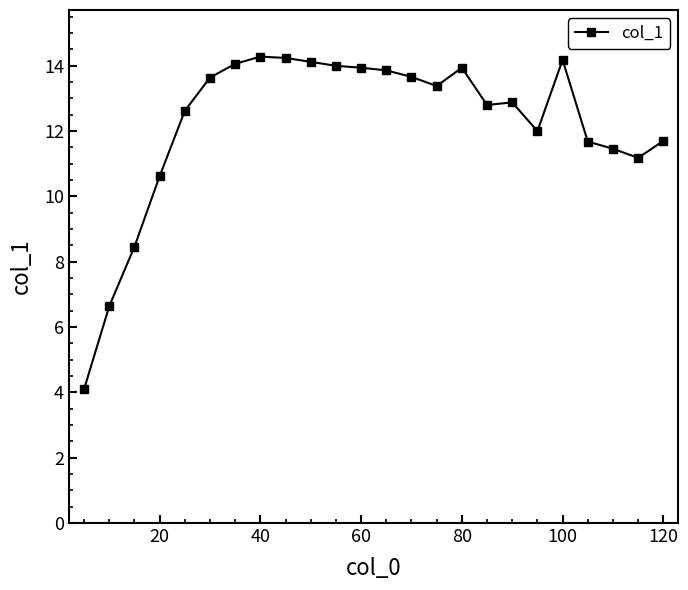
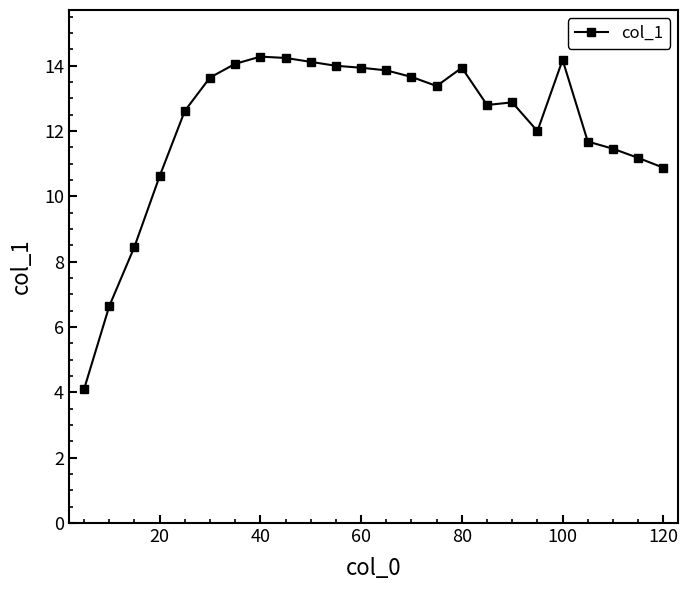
  {
    "20": 10.6,
    "40": 14.3,
    "60": 13.9,
    "80": 13.9,
    "100": 14.2,
-   "120": 11.7
+   "120": 10.9
  }
